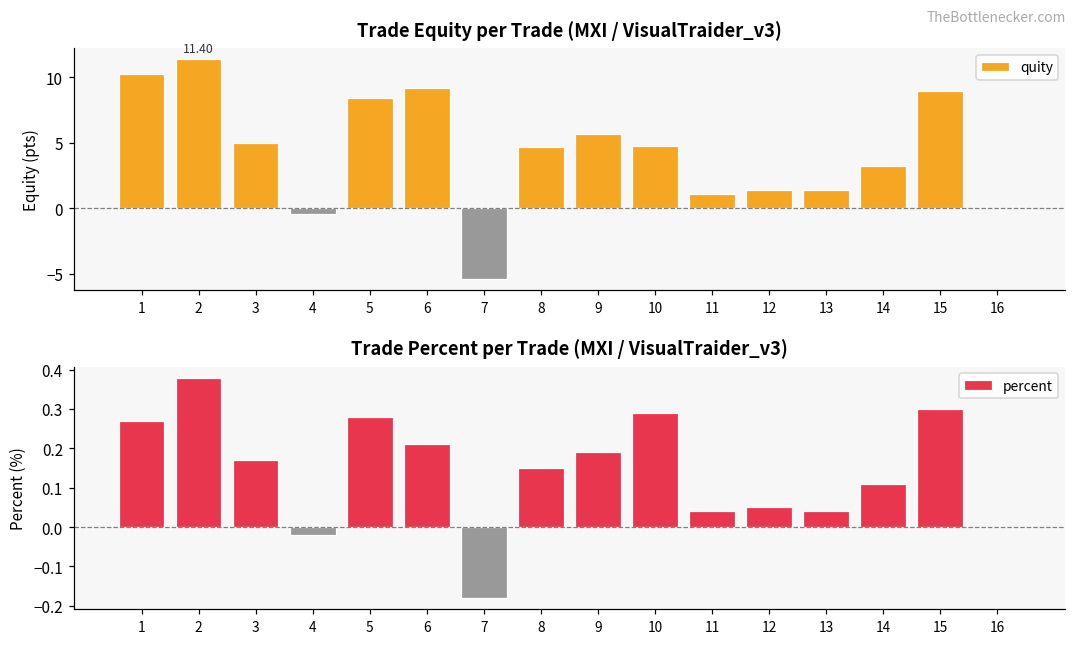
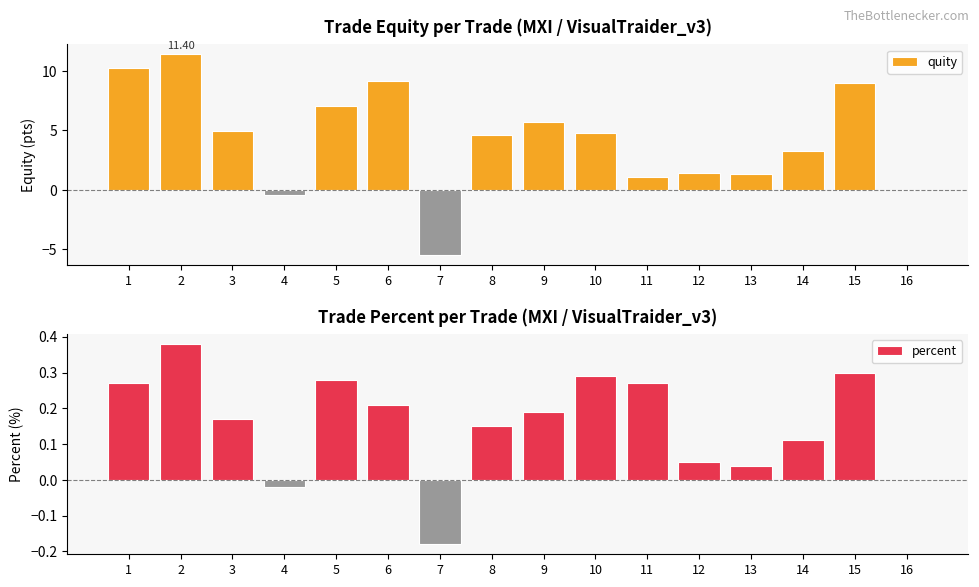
  {
    "Trade Equity per Trade (MXI / VisualTraider_v3)": {
      "1": 10.3,
      "3": 5.0,
      "4": -0.5,
-     "5": 8.5,
+     "5": 7.1,
      "6": 9.2,
      "7": -5.5,
      "8": 4.7,
      "9": 5.7,
      "10": 4.8,
      "11": 1.1,
      "12": 1.4,
      "13": 1.4,
      "14": 3.3,
      "15": 9.0,
      "16": 0.0
    },
    "Trade Percent per Trade (MXI / VisualTraider_v3)": {
      "1": 0.27,
      "2": 0.38,
      "3": 0.17,
      "4": -0.02,
      "5": 0.28,
      "6": 0.21,
      "7": -0.18,
      "8": 0.15,
      "9": 0.19,
      "10": 0.29,
-     "11": 0.04,
+     "11": 0.27,
      "12": 0.05,
      "13": 0.04,
      "14": 0.11,
      "15": 0.30,
      "16": 0.00
    }
  }
